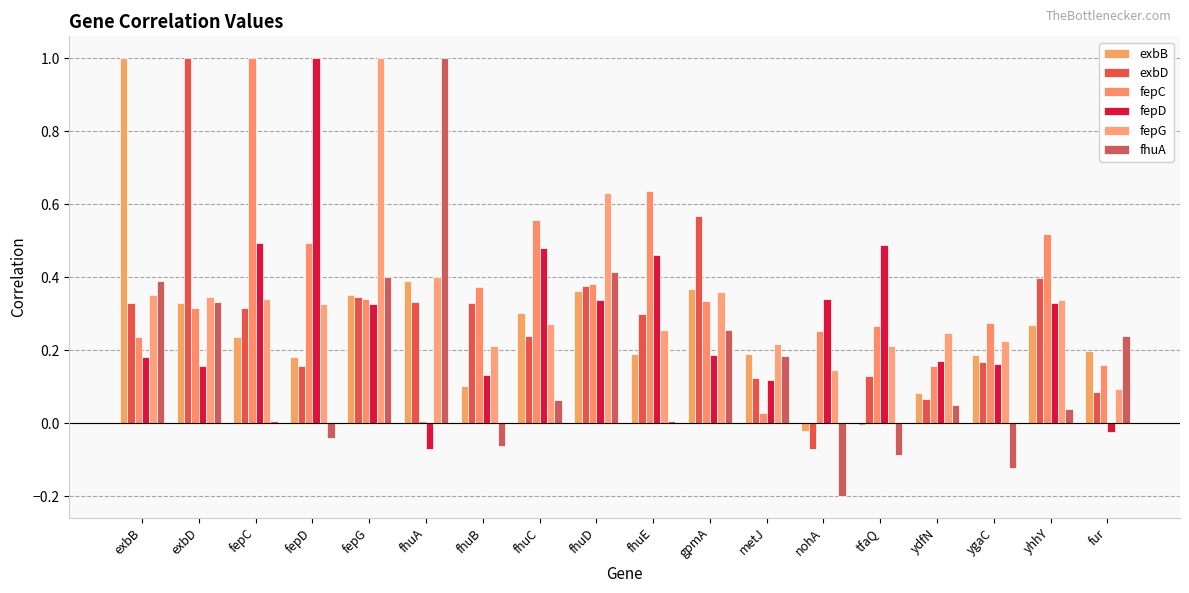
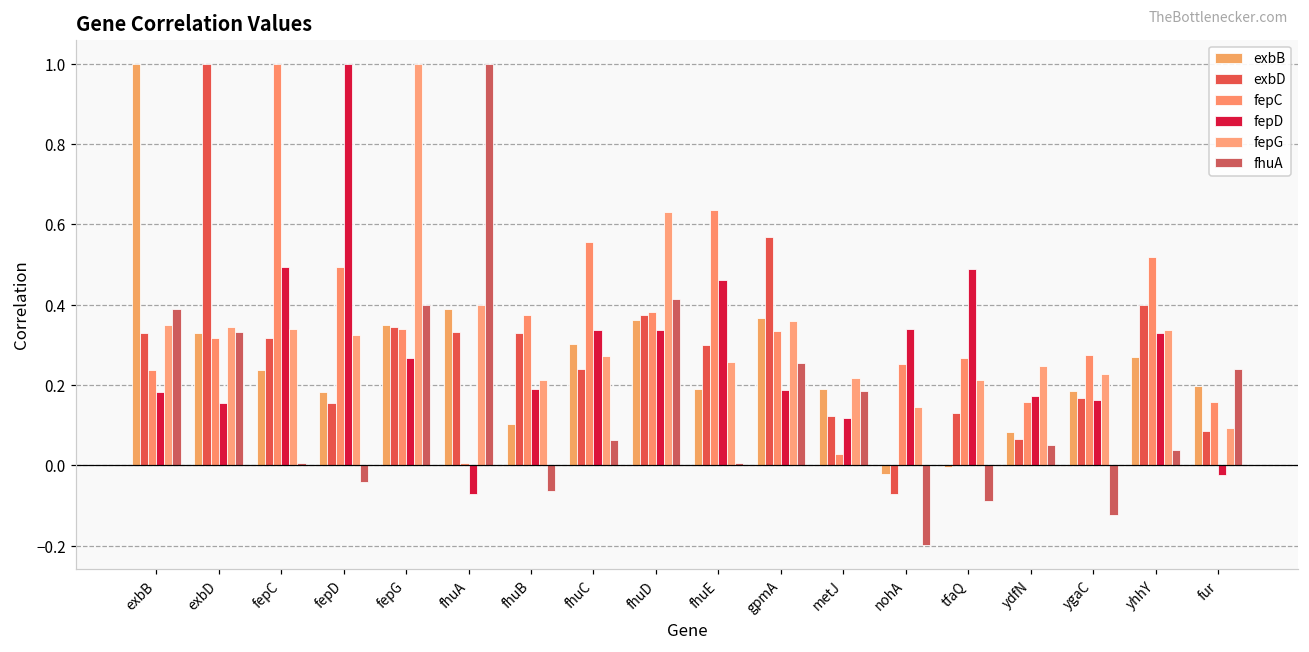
  {
    "fepD": {
      "exbB": 0.18,
      "exbD": 0.16,
      "fepC": 0.49,
      "fepD": 1.00,
-     "fepG": 0.33,
+     "fepG": 0.27,
      "fhuA": -0.07,
-     "fhuB": 0.13,
-     "fhuC": 0.48,
+     "fhuB": 0.19,
+     "fhuC": 0.34,
      "fhuD": 0.34,
      "fhuE": 0.46,
      "gpmA": 0.19,
      "metJ": 0.12,
      "nohA": 0.34,
      "tfaQ": 0.49,
      "ydfN": 0.17,
      "ygaC": 0.16,
      "yhhY": 0.33,
      "fur": -0.02
    }
  }
